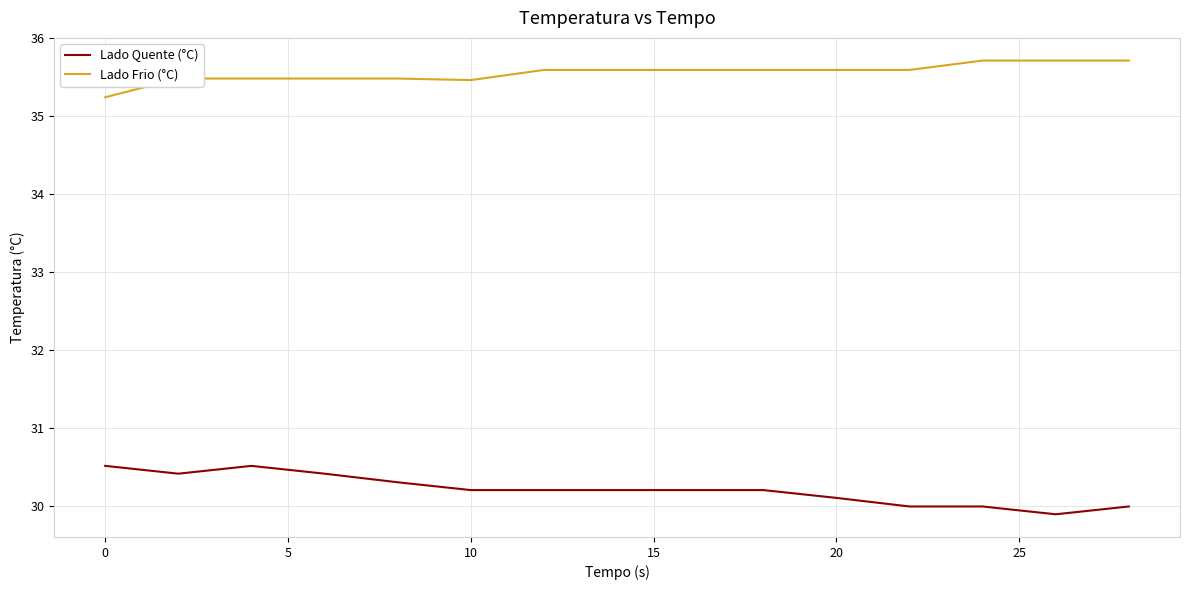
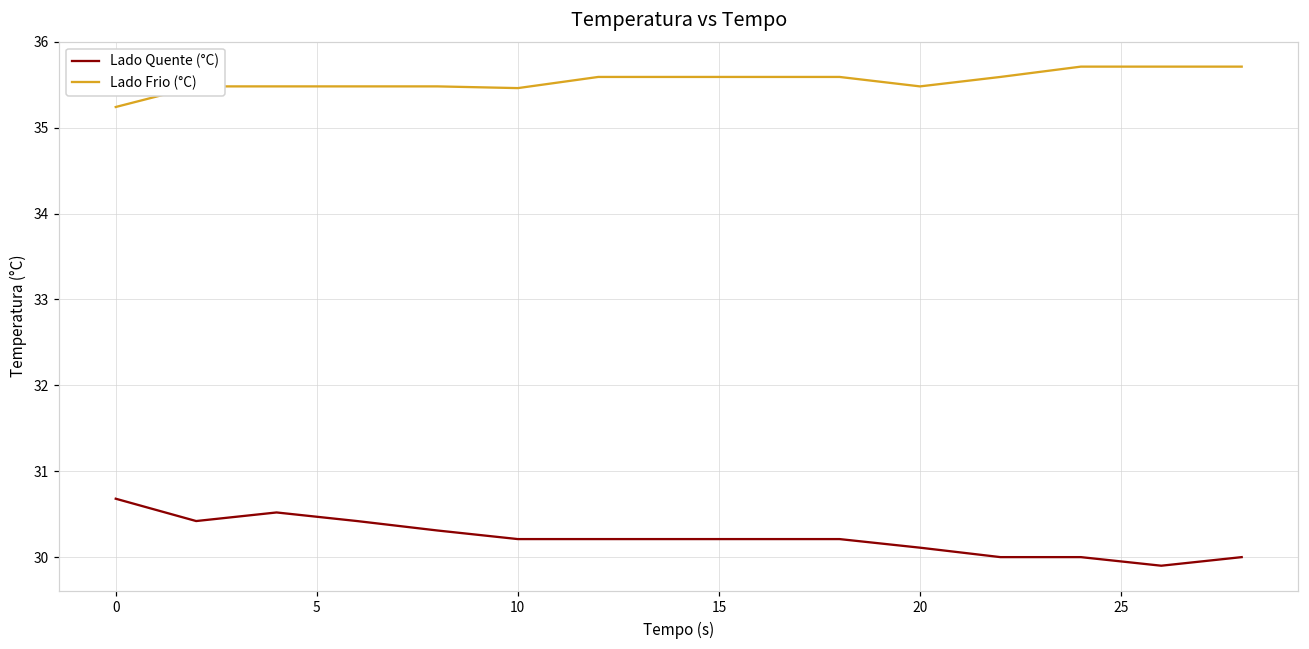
  {
    "Lado Quente (°C)": {
-     "0": 30.5,
+     "0": 30.7,
      "10": 30.2,
      "20": 30.1
    },
    "Lado Frio (°C)": {
      "0": 35.2,
      "10": 35.5,
-     "20": 35.6
+     "20": 35.5
    }
  }
